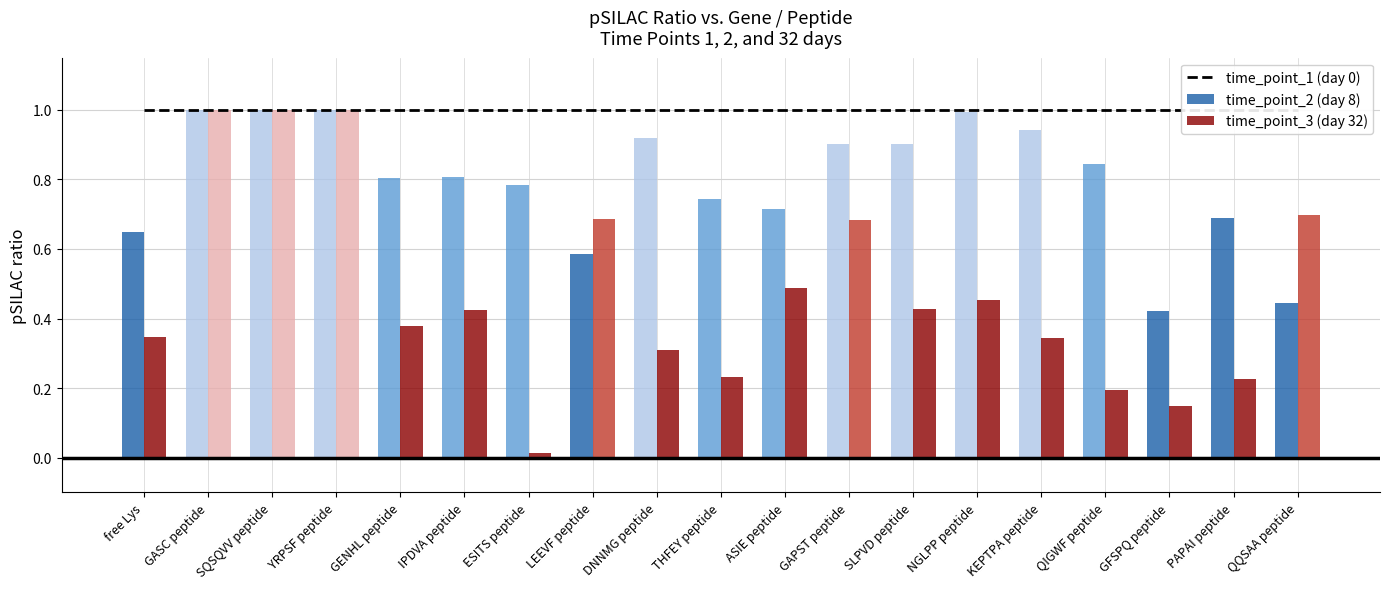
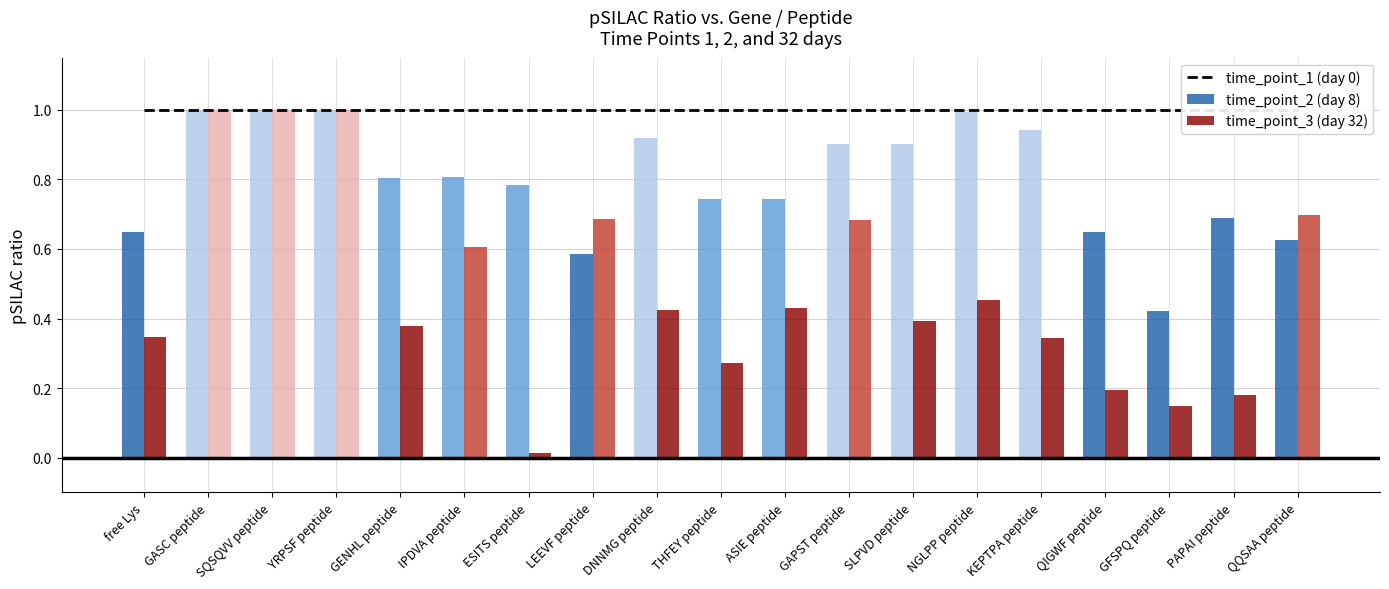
  {
    "time_point_2 (day 8)": {
      "free Lys": 0.65,
      "GASC peptide": 1.00,
      "SQSQVV peptide": 1.00,
      "YRPSF peptide": 1.00,
      "GENHL peptide": 0.80,
      "IPDVA peptide": 0.81,
      "ESITS peptide": 0.78,
      "LEEVF peptide": 0.58,
      "DNNMG peptide": 0.92,
      "THFEY peptide": 0.74,
-     "ASIE peptide": 0.72,
+     "ASIE peptide": 0.74,
      "GAPST peptide": 0.90,
      "SLPVD peptide": 0.90,
      "NGLPP peptide": 0.99,
      "KEPTPA peptide": 0.94,
-     "QIGWF peptide": 0.84,
+     "QIGWF peptide": 0.65,
      "GFSPQ peptide": 0.42,
      "PAPAI peptide": 0.69,
-     "QQSAA peptide": 0.44
+     "QQSAA peptide": 0.63
    },
    "time_point_1 (day 0)": {
      "free Lys": 1.00,
      "GASC peptide": 1.00,
      "SQSQVV peptide": 1.00,
      "YRPSF peptide": 1.00,
      "GENHL peptide": 1.00,
      "IPDVA peptide": 1.00,
      "ESITS peptide": 1.00,
      "LEEVF peptide": 1.00,
      "DNNMG peptide": 1.00,
      "THFEY peptide": 1.00,
      "ASIE peptide": 1.00,
      "GAPST peptide": 1.00,
      "SLPVD peptide": 1.00,
      "NGLPP peptide": 1.00,
      "KEPTPA peptide": 1.00,
      "QIGWF peptide": 1.00,
      "GFSPQ peptide": 1.00
    },
    "time_point_3 (day 32)": {
      "free Lys": 0.35,
      "GASC peptide": 1.00,
      "SQSQVV peptide": 1.00,
      "YRPSF peptide": 1.00,
      "GENHL peptide": 0.38,
-     "IPDVA peptide": 0.43,
+     "IPDVA peptide": 0.61,
      "ESITS peptide": 0.01,
      "LEEVF peptide": 0.69,
-     "DNNMG peptide": 0.31,
-     "THFEY peptide": 0.23,
-     "ASIE peptide": 0.49,
+     "DNNMG peptide": 0.43,
+     "THFEY peptide": 0.27,
+     "ASIE peptide": 0.43,
      "GAPST peptide": 0.68,
-     "SLPVD peptide": 0.43,
+     "SLPVD peptide": 0.39,
      "NGLPP peptide": 0.45,
      "KEPTPA peptide": 0.34,
      "QIGWF peptide": 0.20,
      "GFSPQ peptide": 0.15,
-     "PAPAI peptide": 0.23,
+     "PAPAI peptide": 0.18,
      "QQSAA peptide": 0.70
    }
  }
